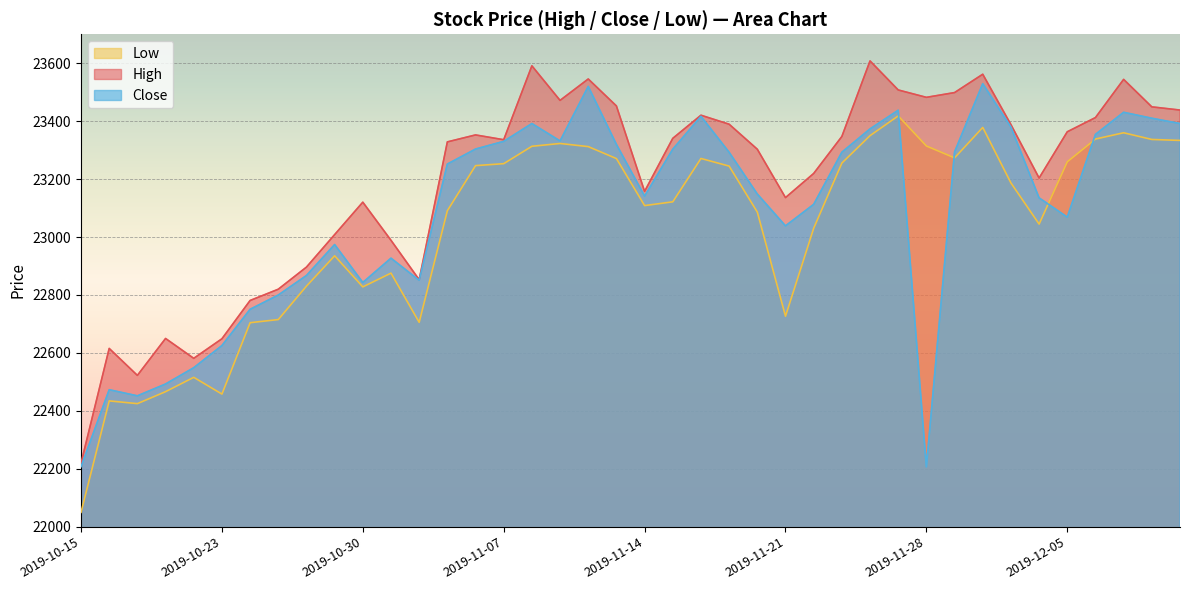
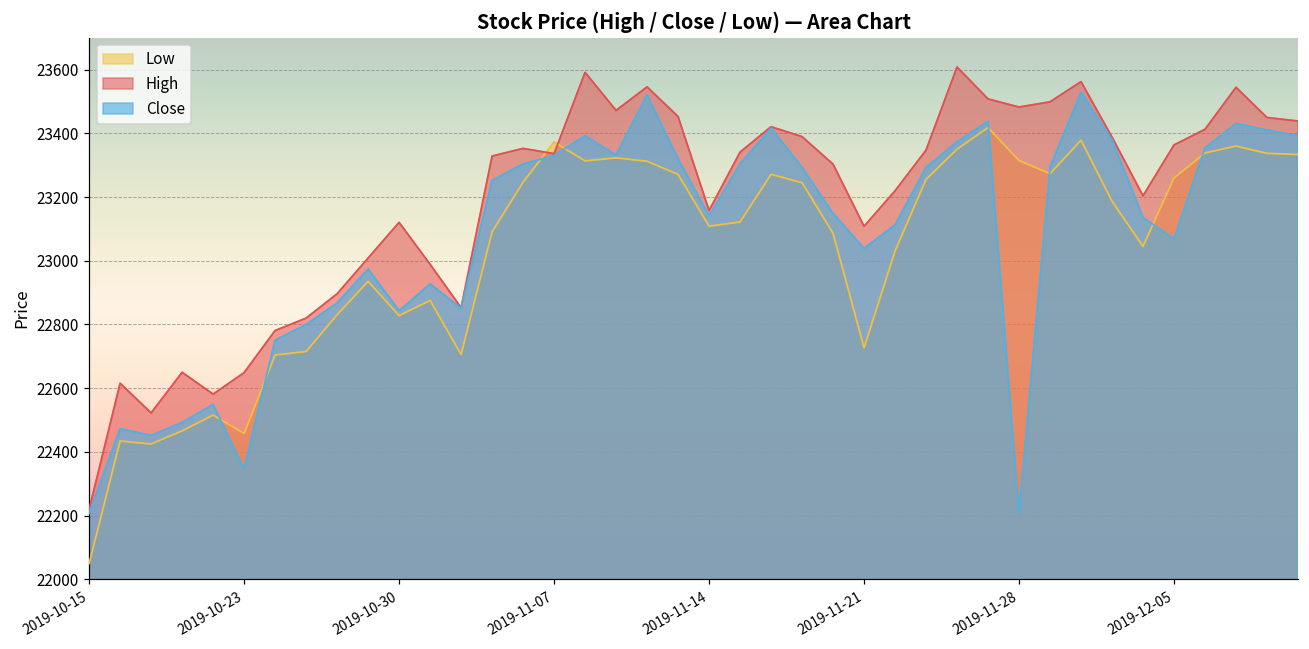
  {
    "Low": {
      "2019-10-15": 22050,
      "2019-10-23": 22460,
      "2019-10-30": 22830,
-     "2019-11-07": 23250,
+     "2019-11-07": 23370,
      "2019-11-14": 23110,
      "2019-11-21": 22730,
      "2019-11-28": 23310,
      "2019-12-05": 23260
    },
    "High": {
      "2019-10-15": 22220,
      "2019-10-23": 22650,
      "2019-10-30": 23120,
      "2019-11-14": 23160,
-     "2019-11-21": 23140,
+     "2019-11-21": 23110,
      "2019-11-28": 23480,
      "2019-12-05": 23360
    },
    "Close": {
      "2019-10-15": 22210,
-     "2019-10-23": 22630,
+     "2019-10-23": 22350,
      "2019-10-30": 22840,
      "2019-11-14": 23140,
      "2019-11-21": 23040,
      "2019-11-28": 22210,
      "2019-12-05": 23070
    }
  }
